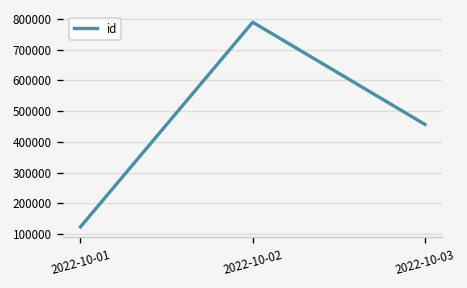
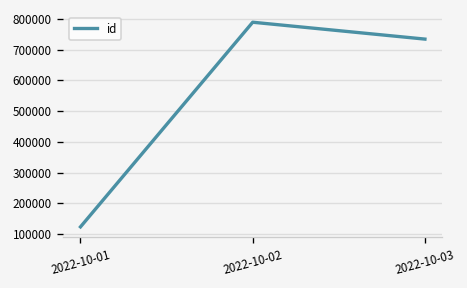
  {
    "2022-10-01": 120000,
    "2022-10-02": 790000,
-   "2022-10-03": 460000
+   "2022-10-03": 730000
  }
